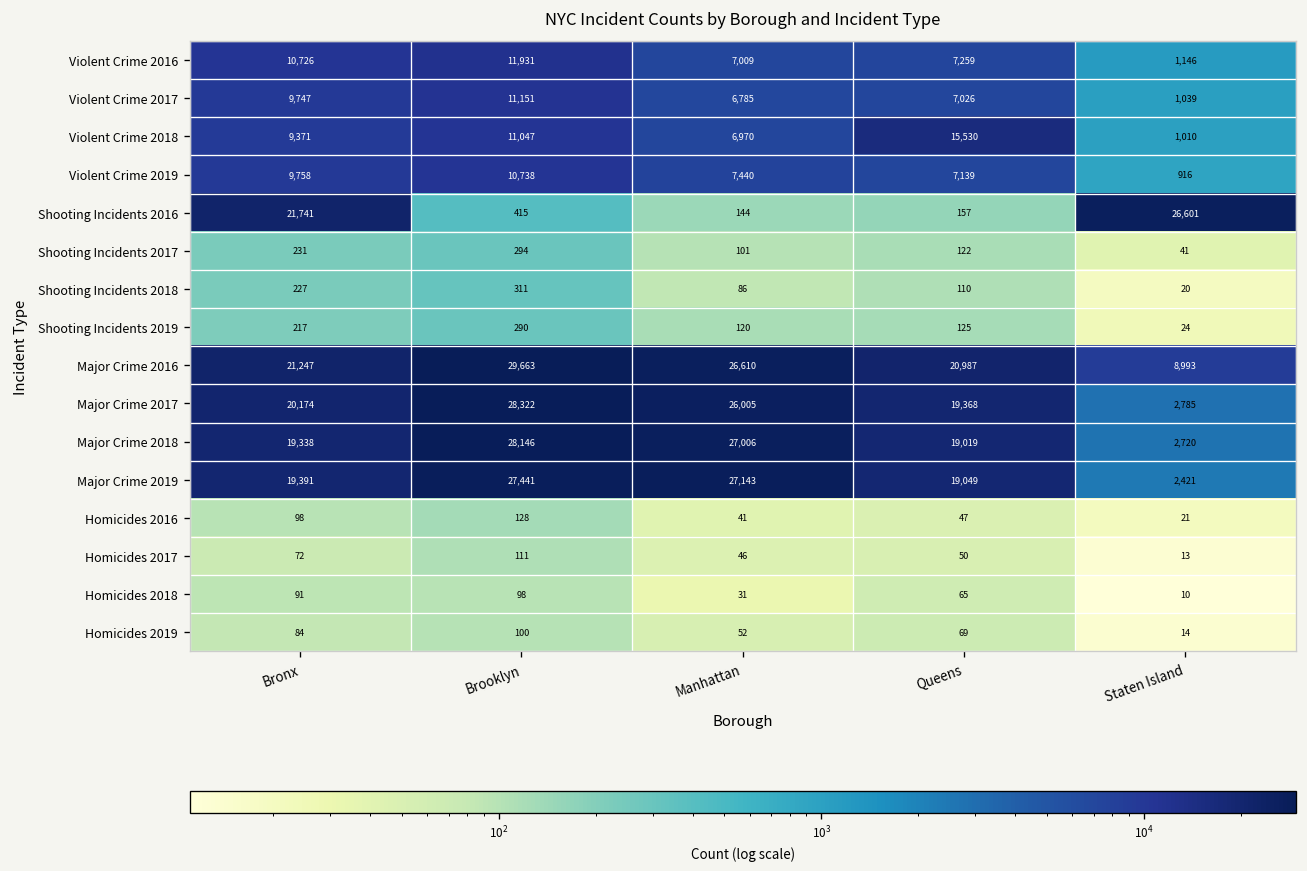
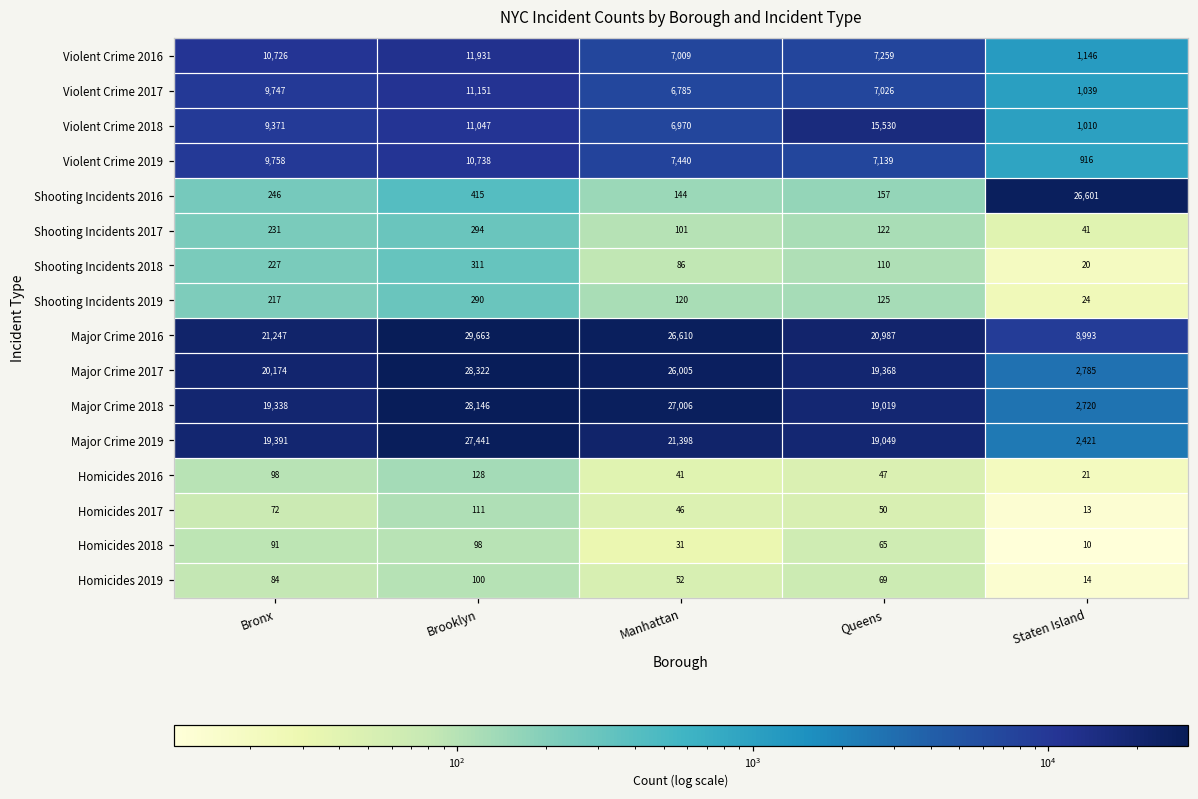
  {
    "Violent Crime 2016": {
      "Bronx": "10,726",
      "Brooklyn": "11,931",
      "Manhattan": "7,009",
      "Queens": "7,259",
      "Staten Island": "1,146"
    },
    "Violent Crime 2017": {
      "Bronx": "9,747",
      "Brooklyn": "11,151",
      "Manhattan": "6,785",
      "Queens": "7,026",
      "Staten Island": "1,039"
    },
    "Violent Crime 2018": {
      "Bronx": "9,371",
      "Brooklyn": "11,047",
      "Manhattan": "6,970",
      "Queens": "15,530",
      "Staten Island": "1,010"
    },
    "Violent Crime 2019": {
      "Bronx": "9,758",
      "Brooklyn": "10,738",
      "Manhattan": "7,440",
      "Queens": "7,139",
      "Staten Island": "916"
    },
    "Shooting Incidents 2016": {
-     "Bronx": "21,741",
+     "Bronx": "246",
      "Brooklyn": "415",
      "Manhattan": "144",
      "Queens": "157",
      "Staten Island": "26,601"
    },
    "Shooting Incidents 2017": {
      "Bronx": "231",
      "Brooklyn": "294",
      "Manhattan": "101",
      "Queens": "122",
      "Staten Island": "41"
    },
    "Shooting Incidents 2018": {
      "Bronx": "227",
      "Brooklyn": "311",
      "Manhattan": "86",
      "Queens": "110",
      "Staten Island": "20"
    },
    "Shooting Incidents 2019": {
      "Bronx": "217",
      "Brooklyn": "290",
      "Manhattan": "120",
      "Queens": "125",
      "Staten Island": "24"
    },
    "Major Crime 2016": {
      "Bronx": "21,247",
      "Brooklyn": "29,663",
      "Manhattan": "26,610",
      "Queens": "20,987",
      "Staten Island": "8,993"
    },
    "Major Crime 2017": {
      "Bronx": "20,174",
      "Brooklyn": "28,322",
      "Manhattan": "26,005",
      "Queens": "19,368",
      "Staten Island": "2,785"
    },
    "Major Crime 2018": {
      "Bronx": "19,338",
      "Brooklyn": "28,146",
      "Manhattan": "27,006",
      "Queens": "19,019",
      "Staten Island": "2,720"
    },
    "Major Crime 2019": {
      "Bronx": "19,391",
      "Brooklyn": "27,441",
-     "Manhattan": "27,143",
+     "Manhattan": "21,398",
      "Queens": "19,049",
      "Staten Island": "2,421"
    },
    "Homicides 2016": {
      "Bronx": "98",
      "Brooklyn": "128",
      "Manhattan": "41",
      "Queens": "47",
      "Staten Island": "21"
    },
    "Homicides 2017": {
      "Bronx": "72",
      "Brooklyn": "111",
      "Manhattan": "46",
      "Queens": "50",
      "Staten Island": "13"
    },
    "Homicides 2018": {
      "Bronx": "91",
      "Brooklyn": "98",
      "Manhattan": "31",
      "Queens": "65",
      "Staten Island": "10"
    },
    "Homicides 2019": {
      "Bronx": "84",
      "Brooklyn": "100",
      "Manhattan": "52",
      "Queens": "69",
      "Staten Island": "14"
    }
  }
